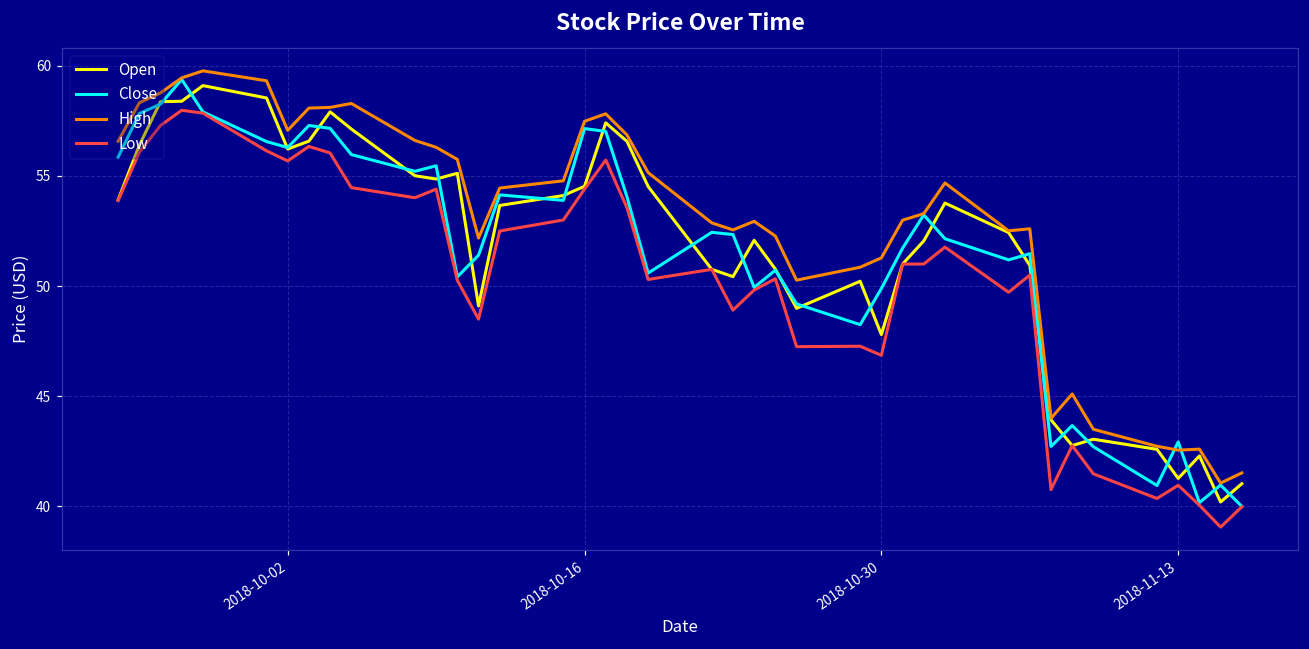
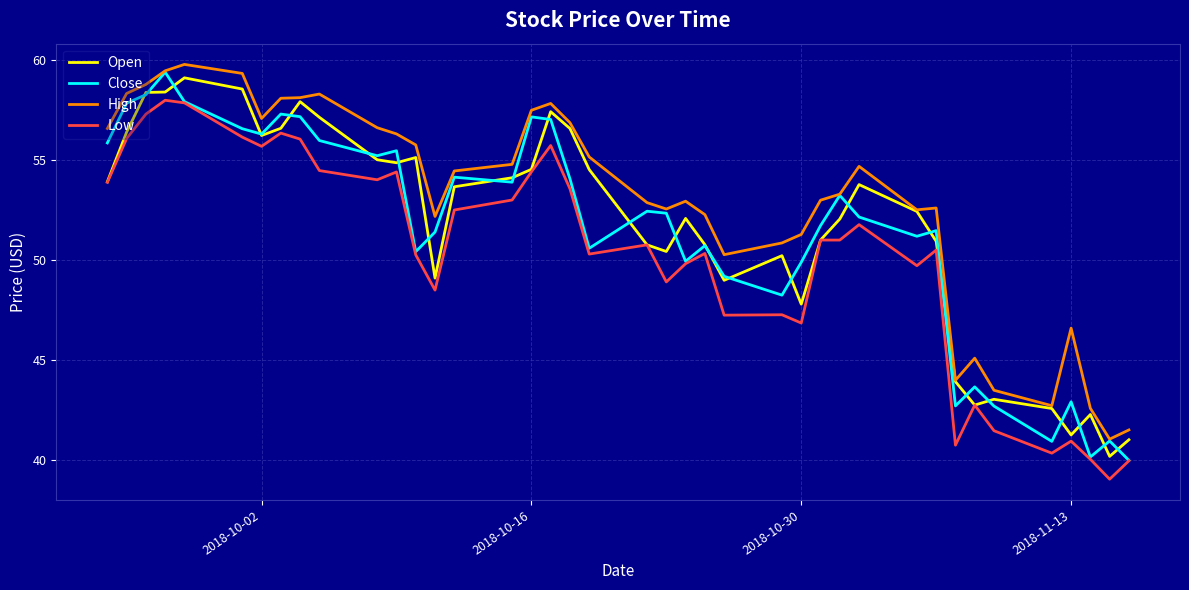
  {
    "Open": {
      "2018-10-30": 47.8,
      "2018-11-13": 41.3
    },
    "Close": {
      "2018-10-16": 57.2,
      "2018-10-30": 49.9,
      "2018-11-13": 42.9
    },
    "High": {
      "2018-10-02": 57.1,
      "2018-10-16": 57.5,
      "2018-10-30": 51.3,
-     "2018-11-13": 42.6
+     "2018-11-13": 46.6
    },
    "Low": {
      "2018-10-02": 55.7,
      "2018-10-30": 46.9,
      "2018-11-13": 41.0
    }
  }
